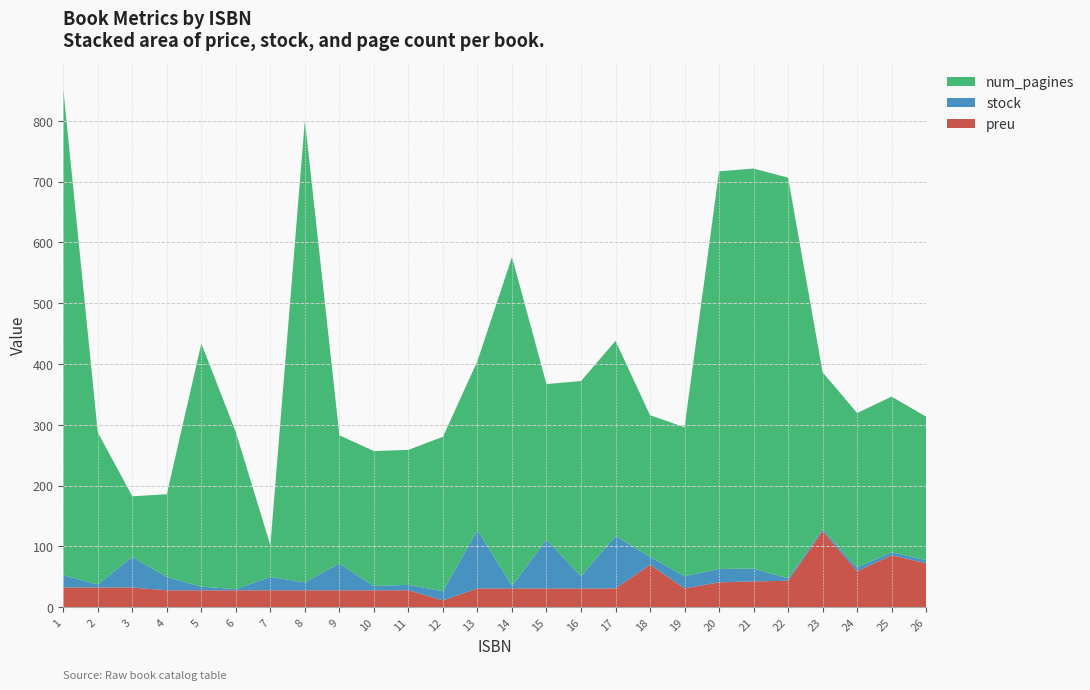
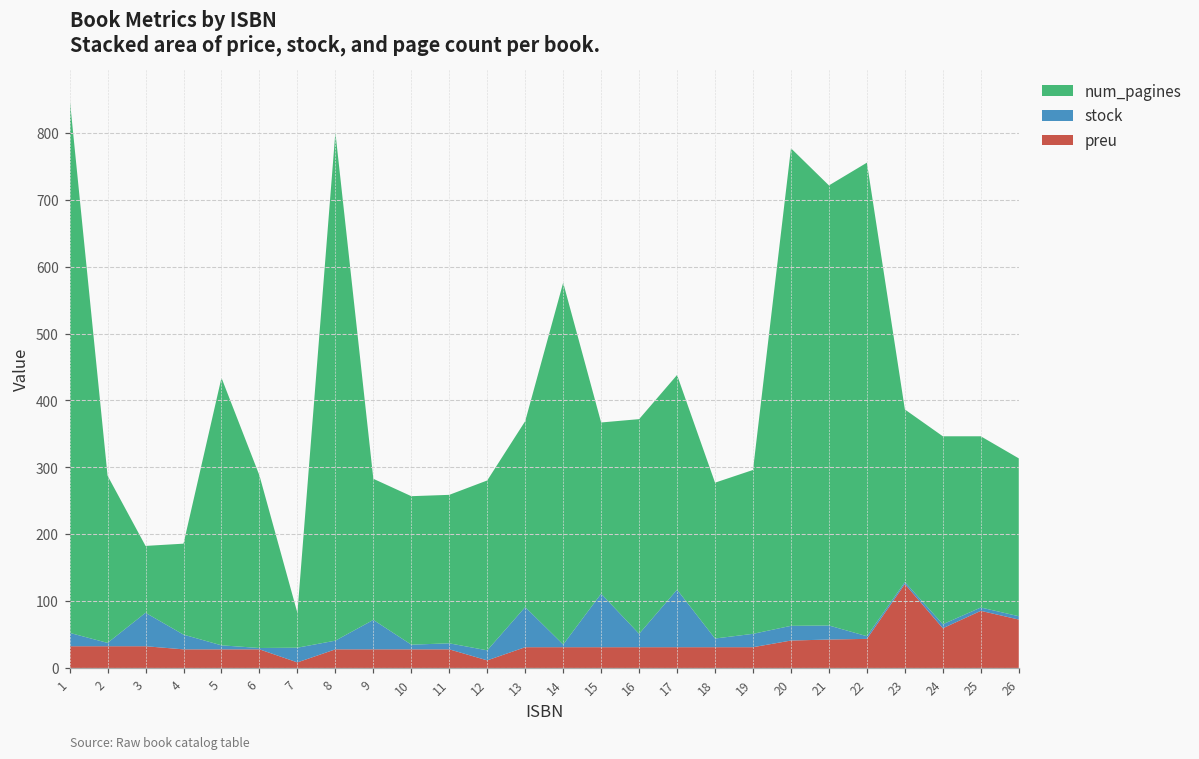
  {
    "preu": {
      "1": 30,
      "2": 30,
      "3": 30,
      "4": 30,
      "5": 30,
-     "7": 30,
+     "7": 10,
      "8": 30,
      "9": 30,
      "10": 30,
      "11": 30,
      "12": 10,
      "13": 30,
      "15": 30,
      "16": 30,
      "17": 30,
-     "18": 70,
+     "18": 30,
      "19": 30,
      "20": 40,
      "21": 40,
      "24": 60,
      "25": 90,
      "26": 70
    },
    "stock": {
      "1": 20,
      "2": 10,
      "3": 50,
      "4": 20,
      "5": 10,
      "7": 20,
      "8": 10,
      "9": 40,
      "10": 10,
      "11": 10,
      "12": 10,
-     "13": 100,
+     "13": 60,
      "15": 80,
      "16": 20,
      "17": 90,
      "18": 10,
      "19": 20,
      "20": 20,
      "21": 20,
      "24": 10,
      "25": 10,
      "26": 10
    },
    "num_pagines": {
      "1": 800,
      "2": 250,
      "3": 100,
      "4": 140,
      "5": 400,
      "6": 260,
      "7": 50,
      "8": 760,
      "9": 210,
      "10": 220,
      "11": 220,
      "12": 250,
      "13": 280,
      "14": 540,
      "15": 260,
      "16": 320,
      "17": 320,
      "18": 230,
      "19": 250,
-     "20": 650,
+     "20": 710,
      "21": 660,
-     "22": 660,
+     "22": 710,
      "23": 260,
-     "24": 250,
+     "24": 280,
      "25": 260,
      "26": 240
    }
  }
